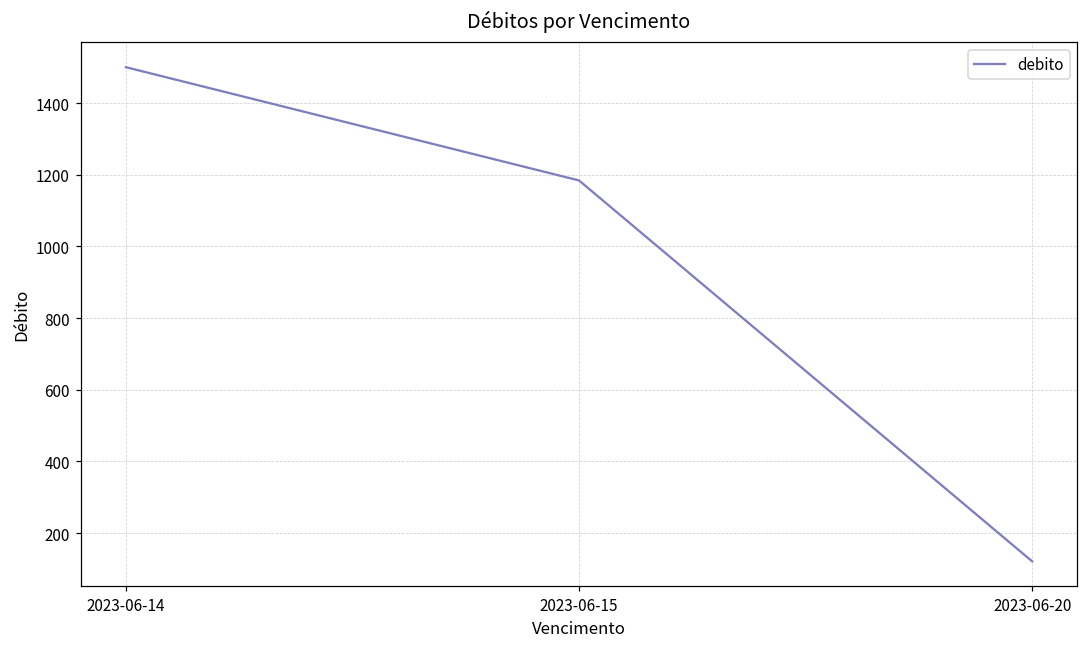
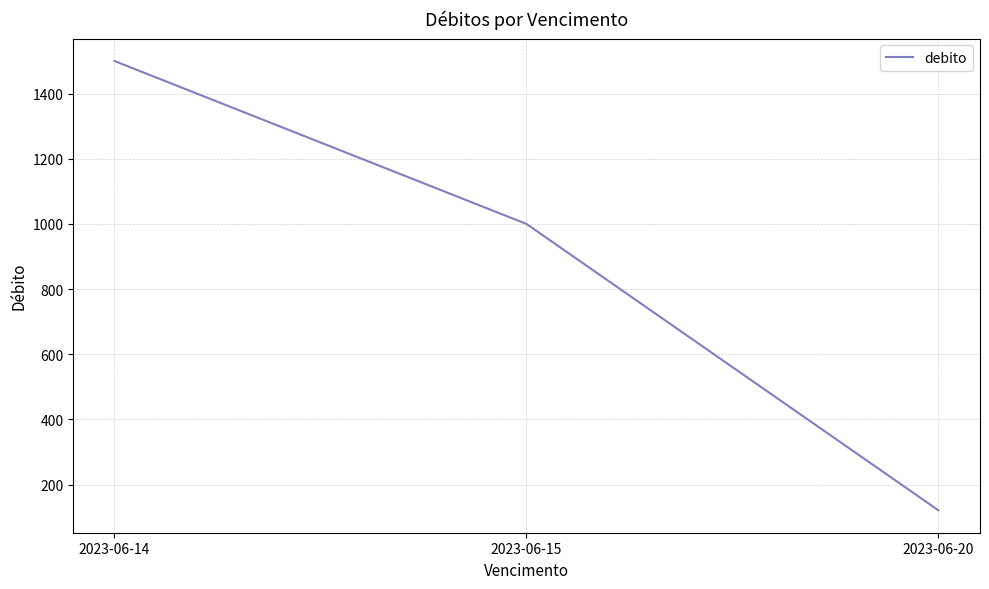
  {
    "2023-06-14": 1500,
-   "2023-06-15": 1180,
+   "2023-06-15": 1000,
    "2023-06-20": 120
  }
